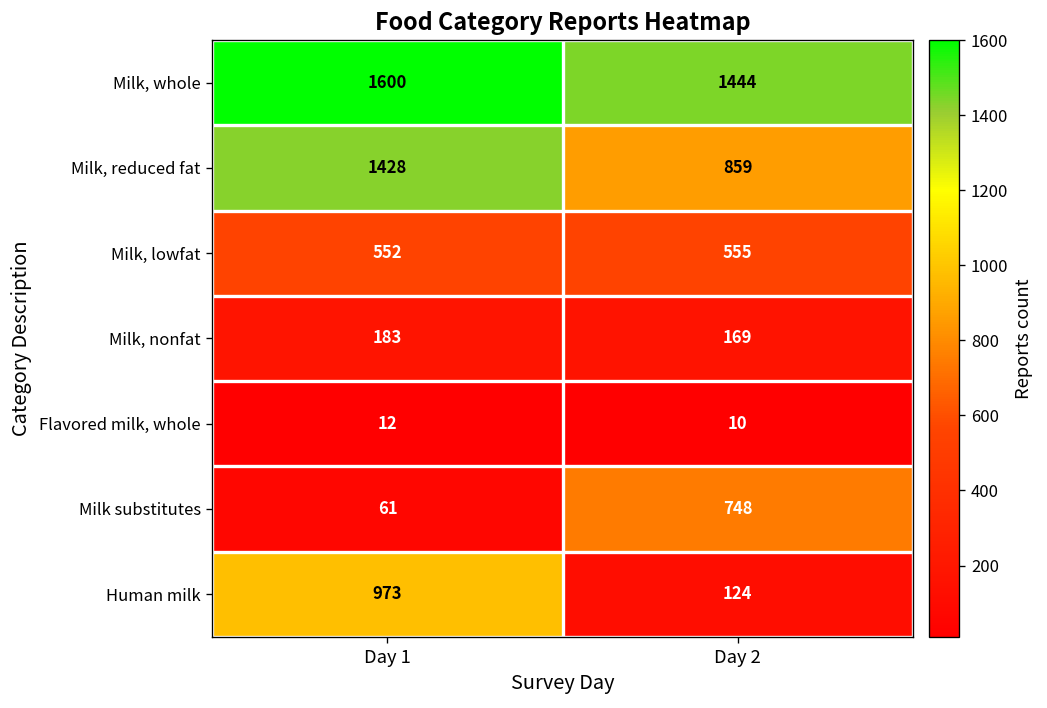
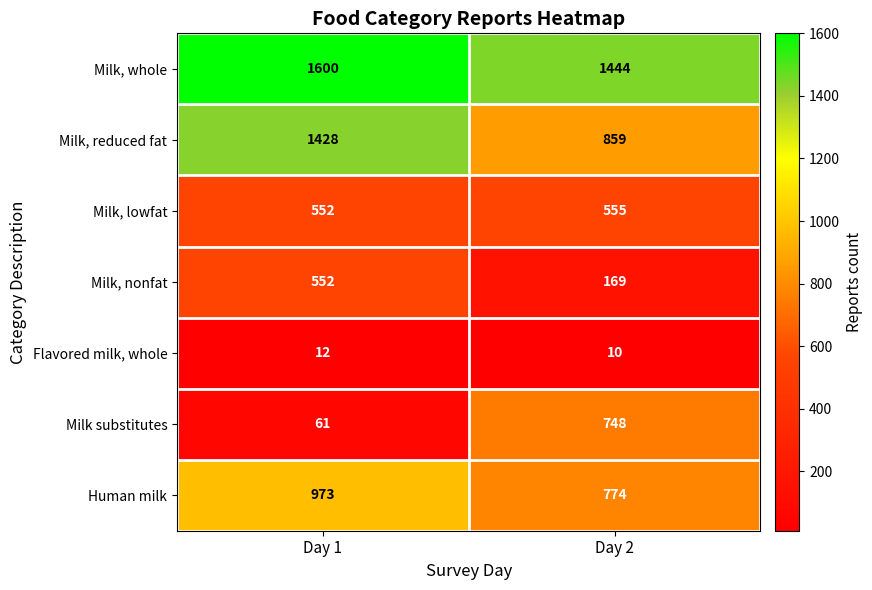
  {
    "Milk, whole": {
      "Day 1": 1600,
      "Day 2": 1444
    },
    "Milk, reduced fat": {
      "Day 1": 1428,
      "Day 2": 859
    },
    "Milk, lowfat": {
      "Day 1": 552,
      "Day 2": 555
    },
    "Milk, nonfat": {
-     "Day 1": 183,
+     "Day 1": 552,
      "Day 2": 169
    },
    "Flavored milk, whole": {
      "Day 1": 12,
      "Day 2": 10
    },
    "Milk substitutes": {
      "Day 1": 61,
      "Day 2": 748
    },
    "Human milk": {
      "Day 1": 973,
-     "Day 2": 124
+     "Day 2": 774
    }
  }
